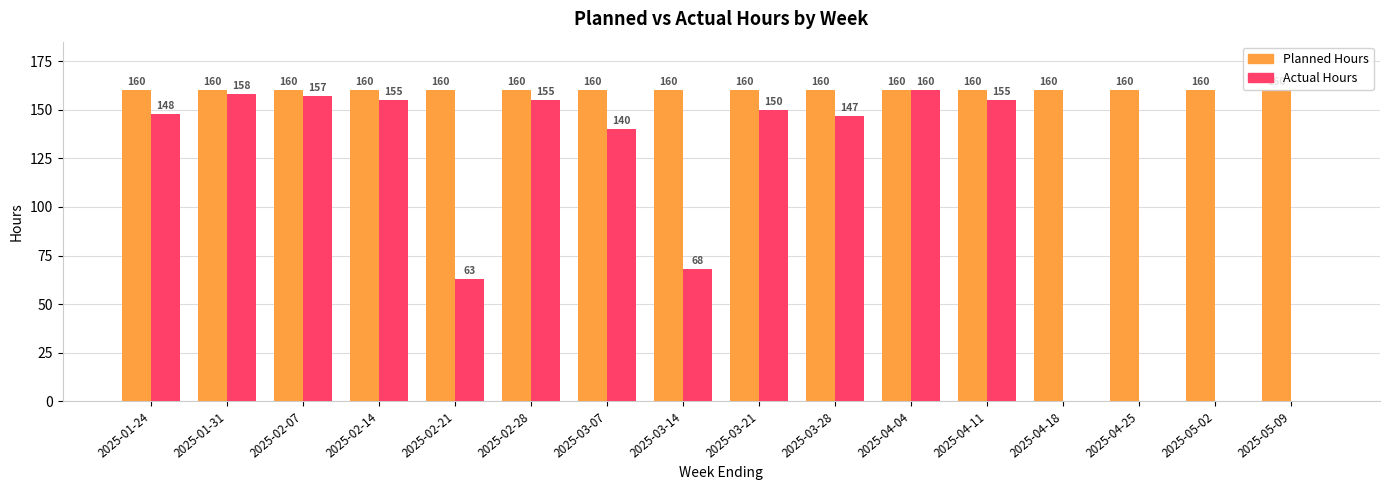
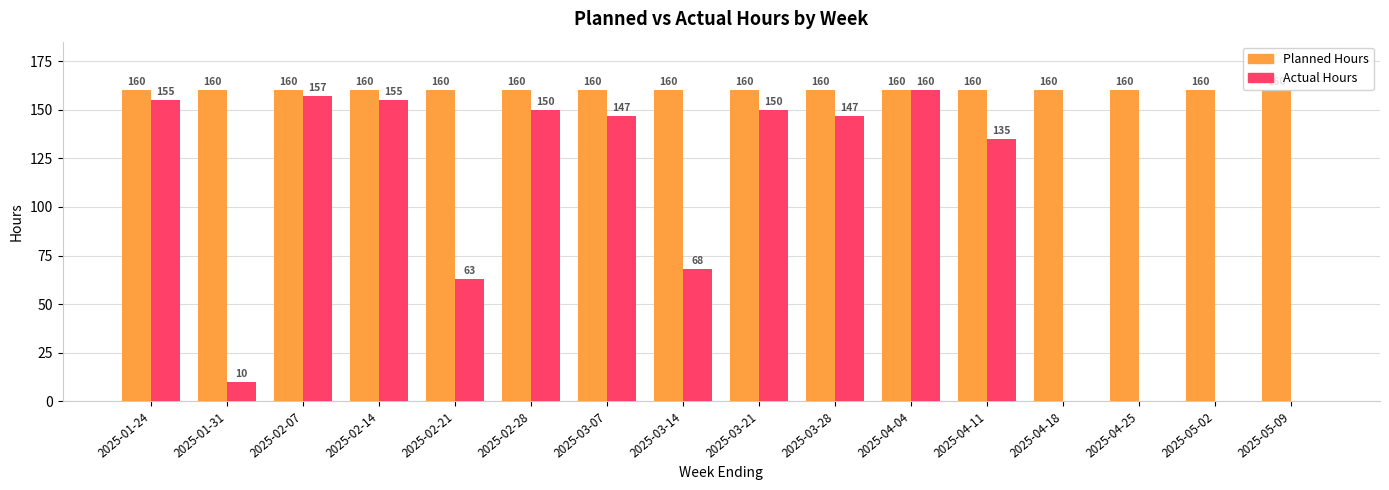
  {
    "Planned Hours": {
      "2025-01-24": 160,
      "2025-01-31": 160,
      "2025-02-07": 160,
      "2025-02-14": 160,
      "2025-02-21": 160,
      "2025-02-28": 160,
      "2025-03-07": 160,
      "2025-03-14": 160,
      "2025-03-21": 160,
      "2025-03-28": 160,
      "2025-04-04": 160,
      "2025-04-11": 160,
      "2025-04-18": 160,
      "2025-04-25": 160,
      "2025-05-02": 160
    },
    "Actual Hours": {
-     "2025-01-24": 148,
-     "2025-01-31": 158,
+     "2025-01-24": 155,
+     "2025-01-31": 10,
      "2025-02-07": 157,
      "2025-02-14": 155,
      "2025-02-21": 63,
-     "2025-02-28": 155,
-     "2025-03-07": 140,
+     "2025-02-28": 150,
+     "2025-03-07": 147,
      "2025-03-14": 68,
      "2025-03-21": 150,
      "2025-03-28": 147,
      "2025-04-04": 160,
-     "2025-04-11": 155
+     "2025-04-11": 135
    }
  }
